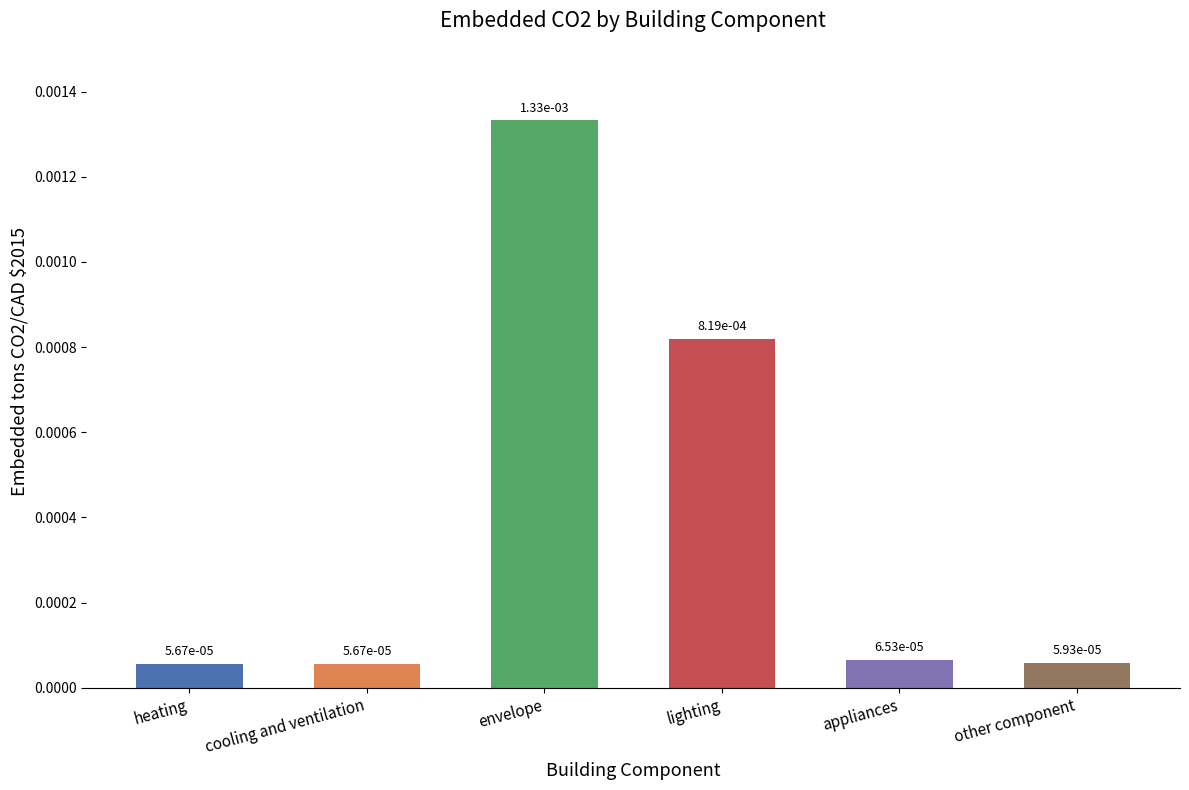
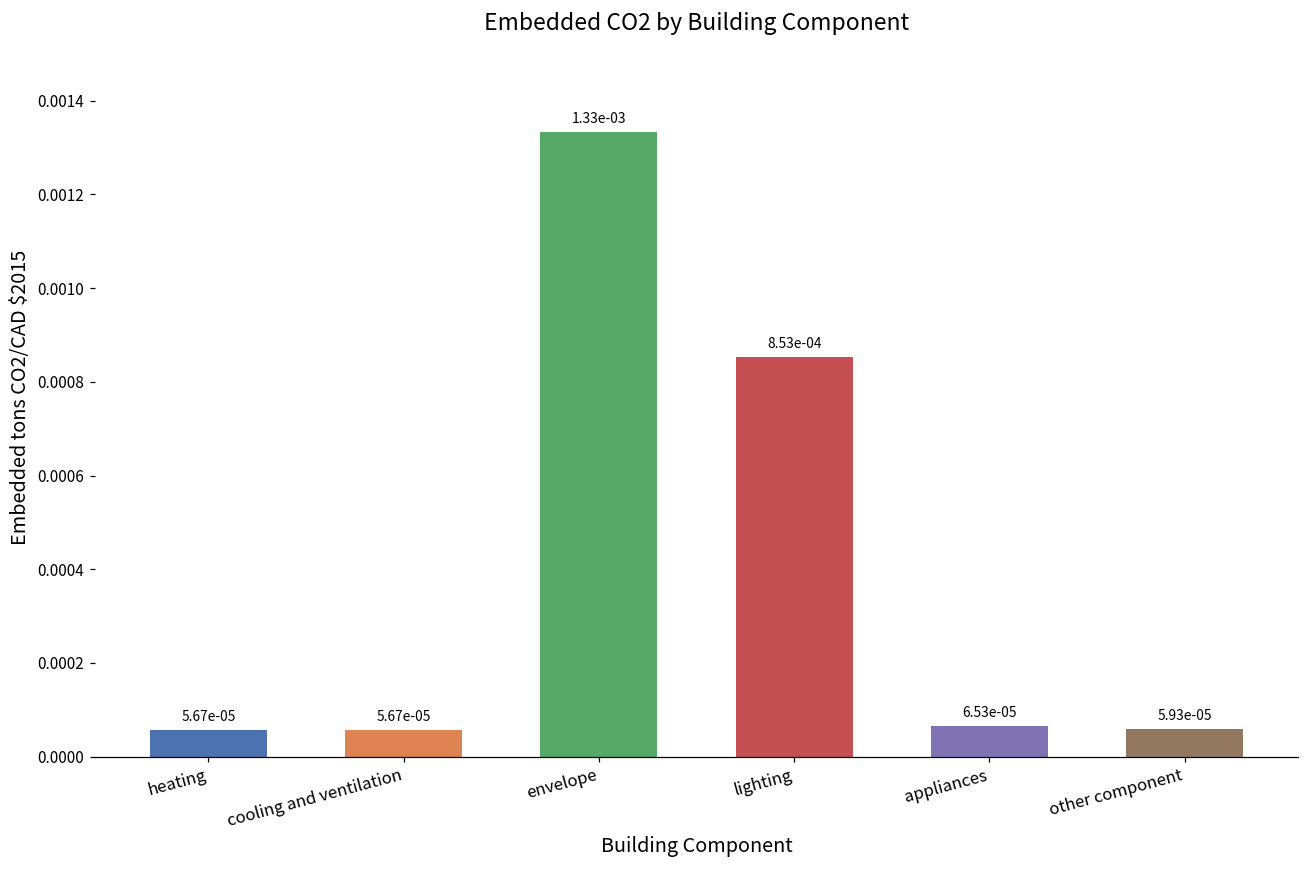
  {
    "heating": "5.67e-05",
    "cooling and ventilation": "5.67e-05",
    "envelope": "1.33e-03",
-   "lighting": "8.19e-04",
+   "lighting": "8.53e-04",
    "appliances": "6.53e-05",
    "other component": "5.93e-05"
  }
